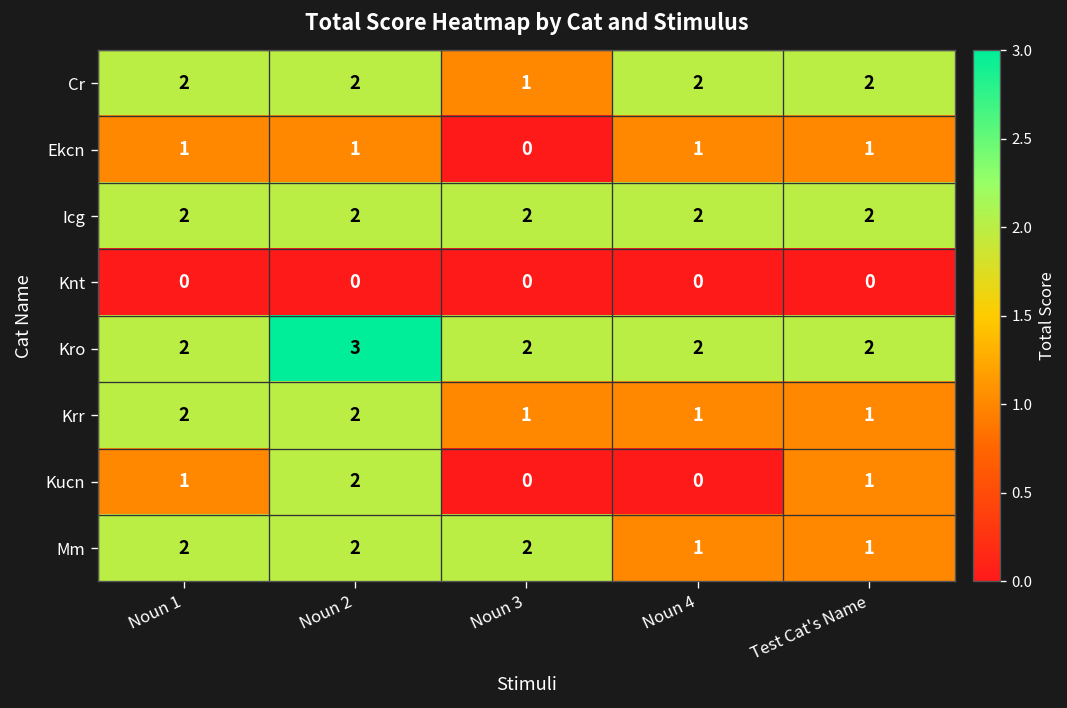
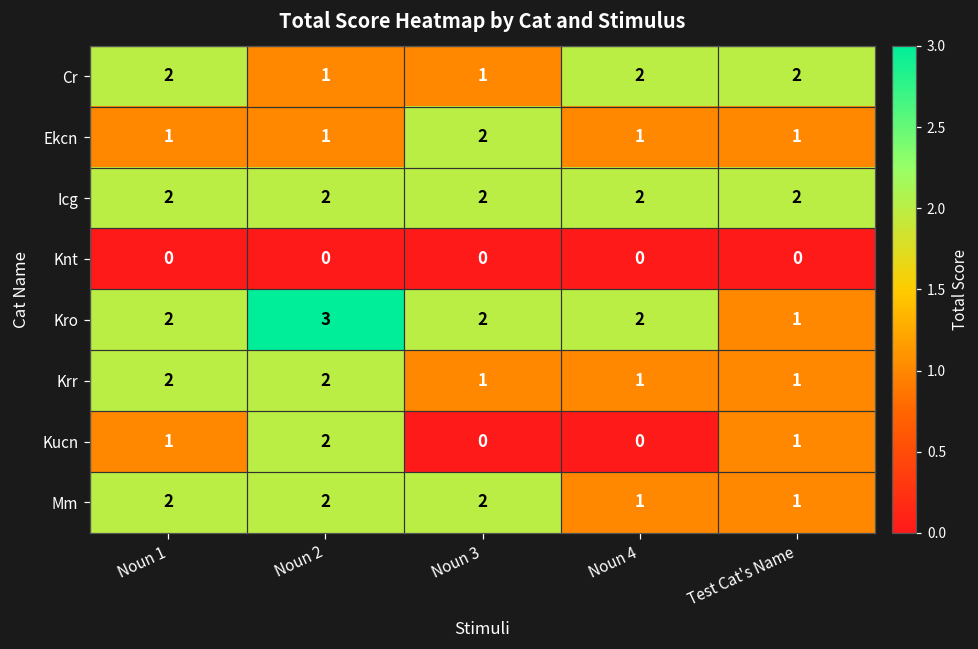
  {
    "Cr": {
      "Noun 1": 2,
-     "Noun 2": 2,
+     "Noun 2": 1,
      "Noun 3": 1,
      "Noun 4": 2,
      "Test Cat's Name": 2
    },
    "Ekcn": {
      "Noun 1": 1,
      "Noun 2": 1,
-     "Noun 3": 0,
+     "Noun 3": 2,
      "Noun 4": 1,
      "Test Cat's Name": 1
    },
    "Icg": {
      "Noun 1": 2,
      "Noun 2": 2,
      "Noun 3": 2,
      "Noun 4": 2,
      "Test Cat's Name": 2
    },
    "Knt": {
      "Noun 1": 0,
      "Noun 2": 0,
      "Noun 3": 0,
      "Noun 4": 0,
      "Test Cat's Name": 0
    },
    "Kro": {
      "Noun 1": 2,
      "Noun 2": 3,
      "Noun 3": 2,
      "Noun 4": 2,
-     "Test Cat's Name": 2
+     "Test Cat's Name": 1
    },
    "Krr": {
      "Noun 1": 2,
      "Noun 2": 2,
      "Noun 3": 1,
      "Noun 4": 1,
      "Test Cat's Name": 1
    },
    "Kucn": {
      "Noun 1": 1,
      "Noun 2": 2,
      "Noun 3": 0,
      "Noun 4": 0,
      "Test Cat's Name": 1
    },
    "Mm": {
      "Noun 1": 2,
      "Noun 2": 2,
      "Noun 3": 2,
      "Noun 4": 1,
      "Test Cat's Name": 1
    }
  }
